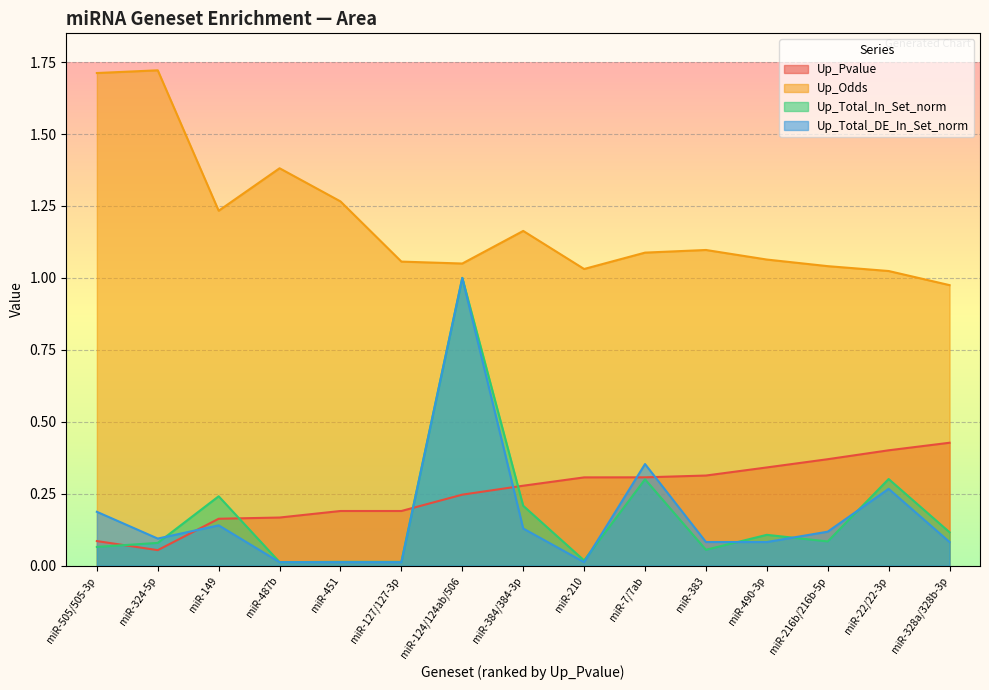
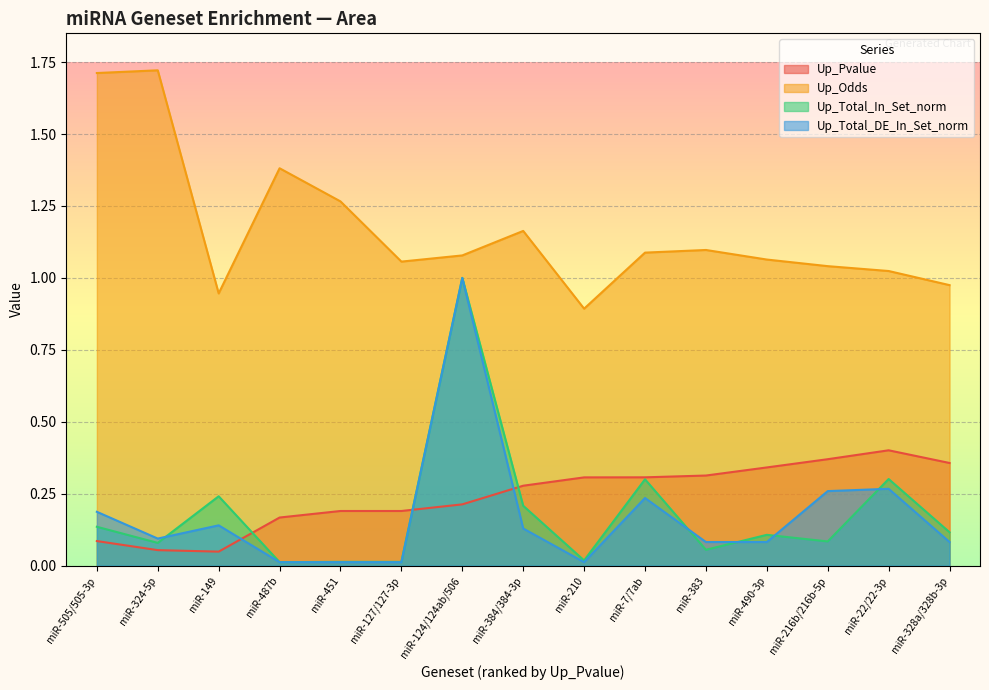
  {
    "Up_Pvalue": {
      "miR-505/505-3p": 0.09,
      "miR-324-5p": 0.05,
-     "miR-149": 0.16,
+     "miR-149": 0.05,
      "miR-487b": 0.17,
      "miR-451": 0.19,
      "miR-127/127-3p": 0.19,
-     "miR-124/124ab/506": 0.25,
+     "miR-124/124ab/506": 0.21,
      "miR-384/384-3p": 0.28,
      "miR-210": 0.31,
      "miR-383": 0.31,
      "miR-490-3p": 0.34,
      "miR-216b/216b-5p": 0.37,
      "miR-22/22-3p": 0.40,
-     "miR-328a/328b-3p": 0.43
+     "miR-328a/328b-3p": 0.36
    },
    "Up_Odds": {
      "miR-505/505-3p": 1.71,
      "miR-324-5p": 1.72,
-     "miR-149": 1.23,
+     "miR-149": 0.95,
      "miR-487b": 1.38,
      "miR-451": 1.27,
      "miR-127/127-3p": 1.06,
-     "miR-124/124ab/506": 1.05,
+     "miR-124/124ab/506": 1.08,
      "miR-384/384-3p": 1.16,
-     "miR-210": 1.03,
+     "miR-210": 0.89,
      "miR-7/7ab": 1.09,
      "miR-383": 1.10,
      "miR-490-3p": 1.06,
      "miR-216b/216b-5p": 1.04,
      "miR-22/22-3p": 1.02,
      "miR-328a/328b-3p": 0.97
    },
    "Up_Total_In_Set_norm": {
-     "miR-505/505-3p": 0.07,
+     "miR-505/505-3p": 0.14,
      "miR-324-5p": 0.08,
      "miR-149": 0.24,
      "miR-384/384-3p": 0.21,
      "miR-383": 0.06,
      "miR-490-3p": 0.11,
      "miR-216b/216b-5p": 0.08,
      "miR-22/22-3p": 0.30,
      "miR-328a/328b-3p": 0.12
    },
    "Up_Total_DE_In_Set_norm": {
      "miR-505/505-3p": 0.19,
      "miR-324-5p": 0.09,
      "miR-149": 0.14,
      "miR-384/384-3p": 0.13,
-     "miR-7/7ab": 0.35,
+     "miR-7/7ab": 0.24,
      "miR-383": 0.08,
      "miR-490-3p": 0.08,
-     "miR-216b/216b-5p": 0.12,
+     "miR-216b/216b-5p": 0.26,
      "miR-22/22-3p": 0.27,
      "miR-328a/328b-3p": 0.08
    }
  }
